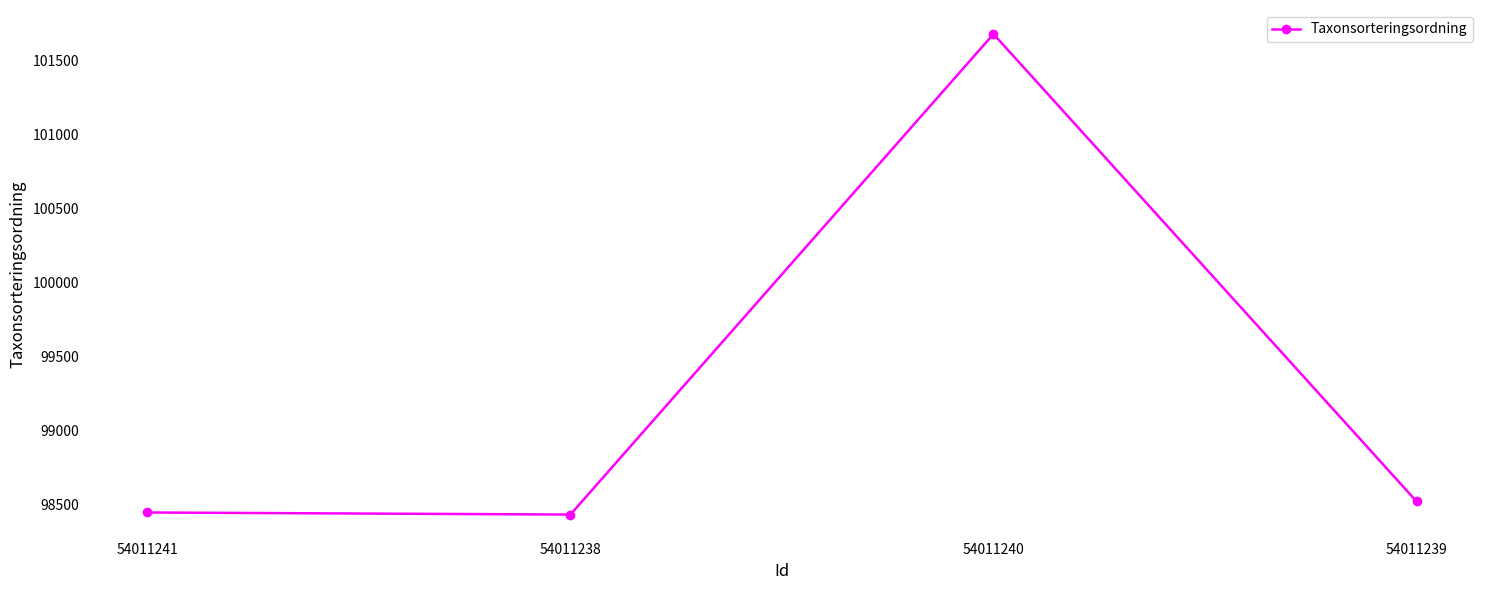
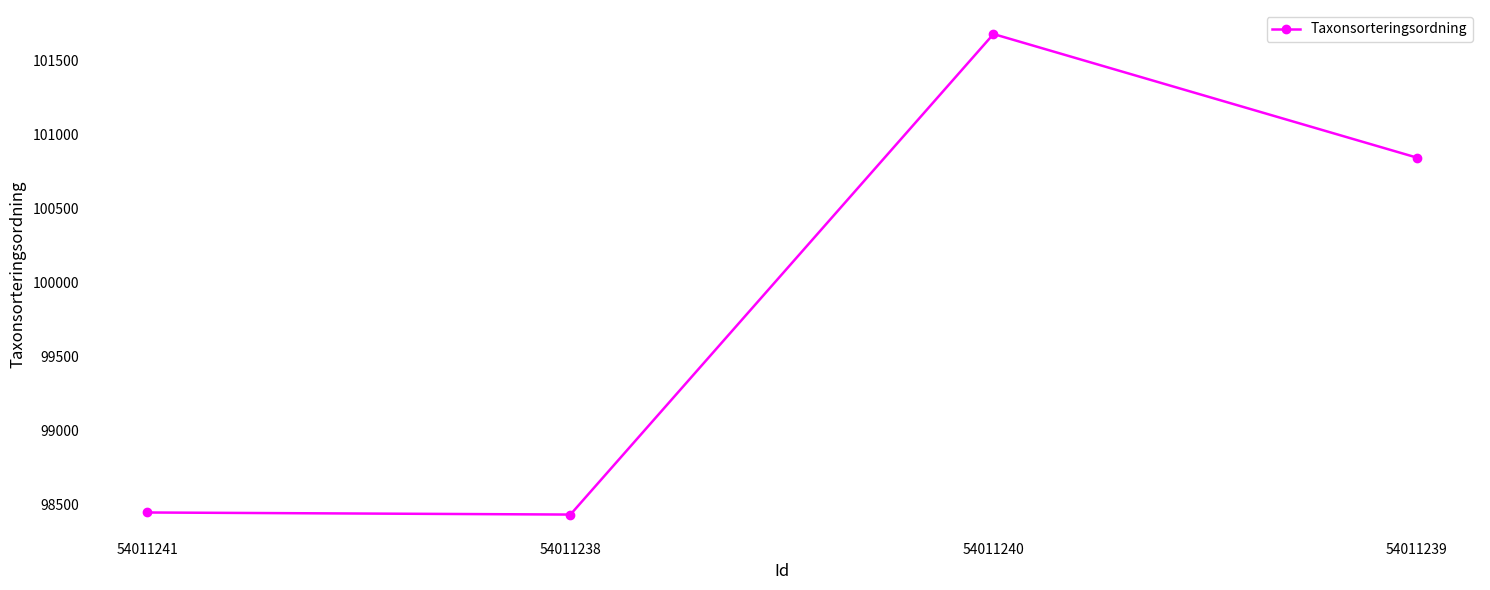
  {
    "54011241": 98450,
    "54011238": 98430,
    "54011240": 101680,
-   "54011239": 98520
+   "54011239": 100850
  }
